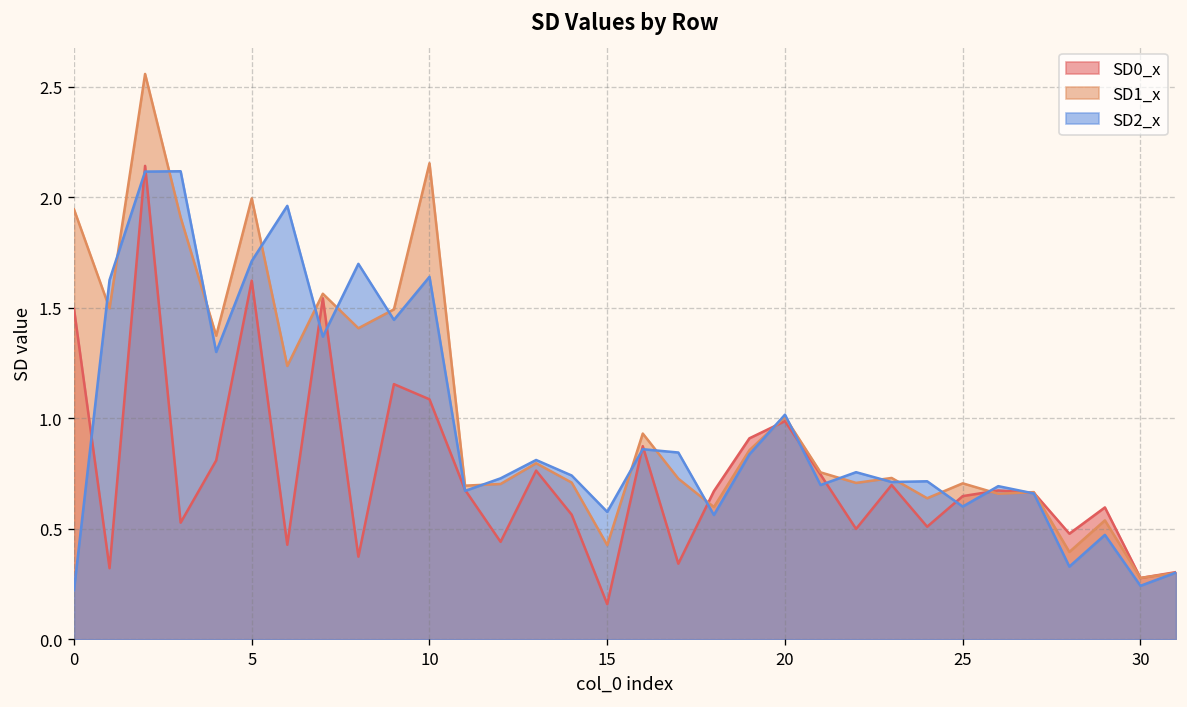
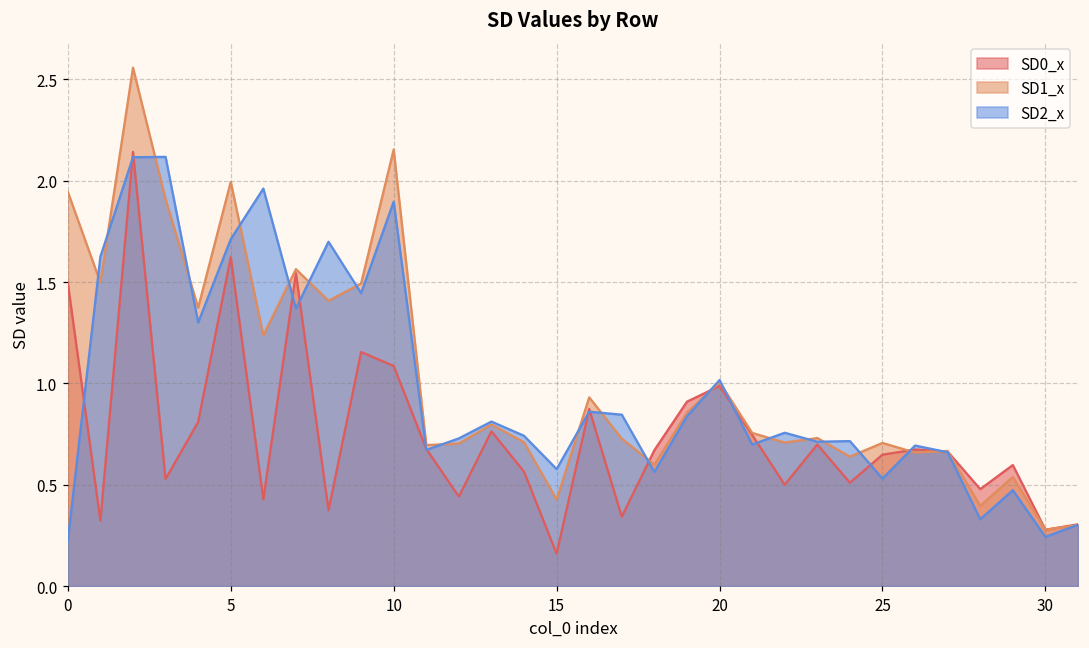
  {
    "SD2_x": {
      "0": 0.22,
      "5": 1.71,
-     "10": 1.64,
+     "10": 1.90,
      "15": 0.58,
-     "25": 0.60,
+     "25": 0.53,
      "30": 0.24
    }
  }
